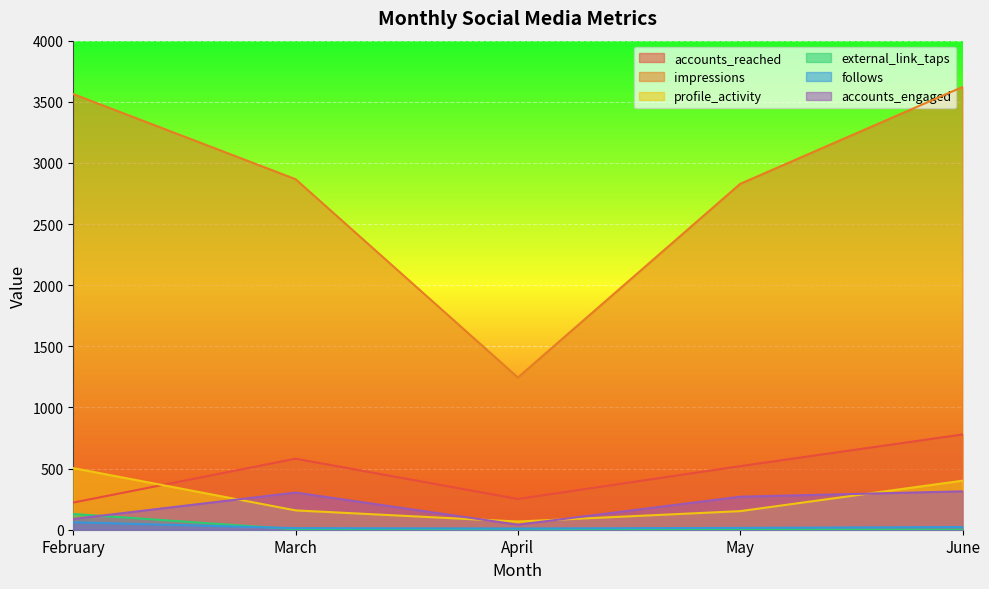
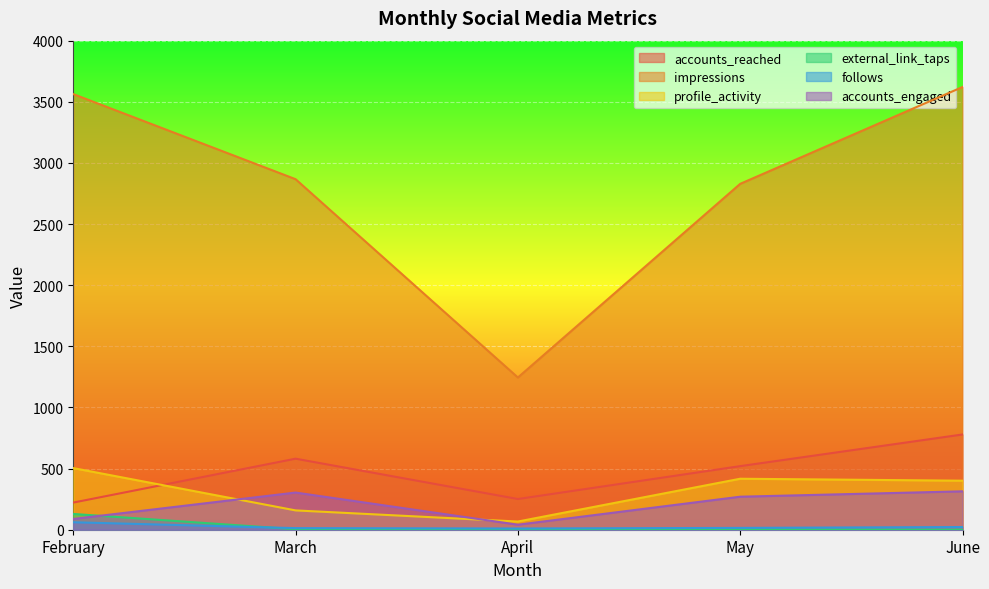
  {
    "profile_activity": {
      "February": 500,
      "March": 160,
      "April": 70,
-     "May": 150,
+     "May": 420,
      "June": 400
    },
    "external_link_taps": {
      "February": 130,
      "June": 0
    },
    "follows": {
      "February": 60,
      "June": 20
    },
    "accounts_engaged": {
      "February": 90,
      "March": 300,
      "April": 40,
      "May": 270,
      "June": 310
    }
  }
